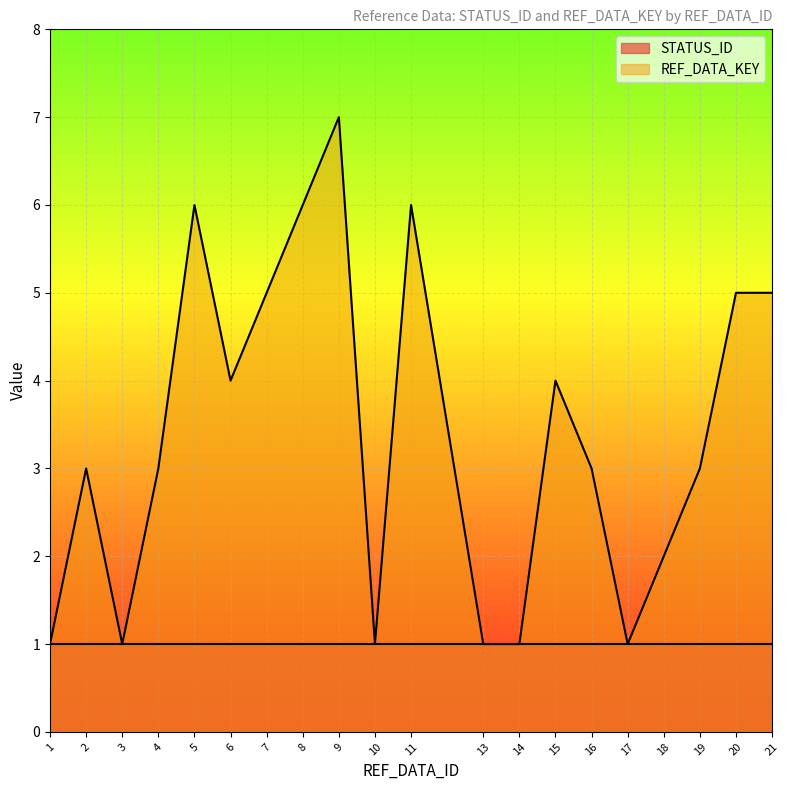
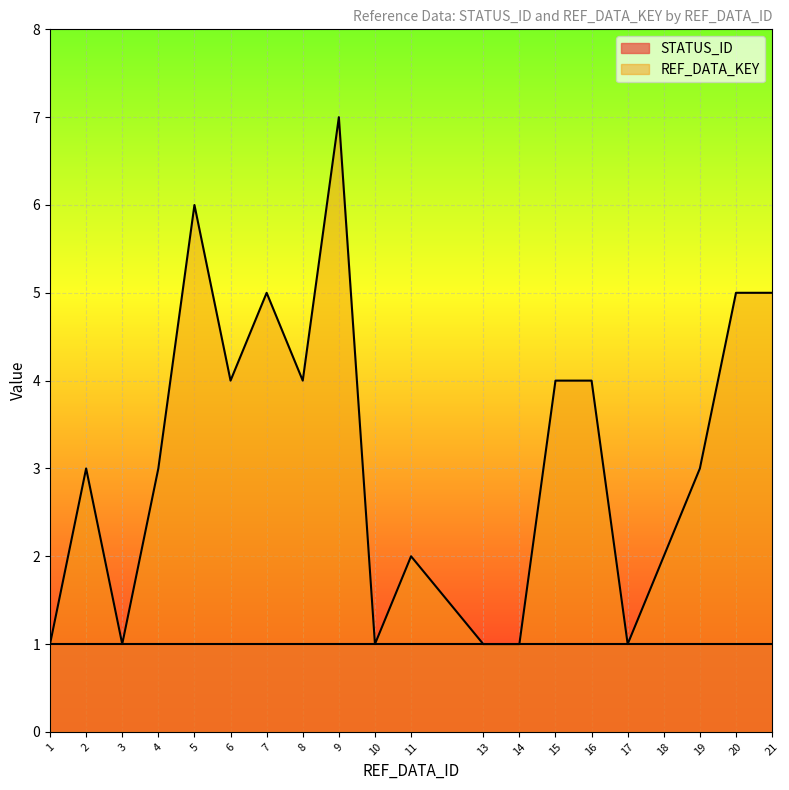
  {
    "STATUS_ID": {
      "2": 1,
      "4": 1,
      "5": 1,
      "6": 1,
      "7": 1,
      "8": 1,
      "9": 1,
      "11": 1,
      "15": 1,
      "16": 1,
      "18": 1,
      "19": 1,
      "20": 1,
      "21": 1
    },
    "REF_DATA_KEY": {
      "2": 3,
      "4": 3,
      "5": 6,
      "6": 4,
      "7": 5,
-     "8": 6,
+     "8": 4,
      "9": 7,
-     "11": 6,
+     "11": 2,
      "15": 4,
-     "16": 3,
+     "16": 4,
      "18": 2,
      "19": 3,
      "20": 5,
      "21": 5
    }
  }
